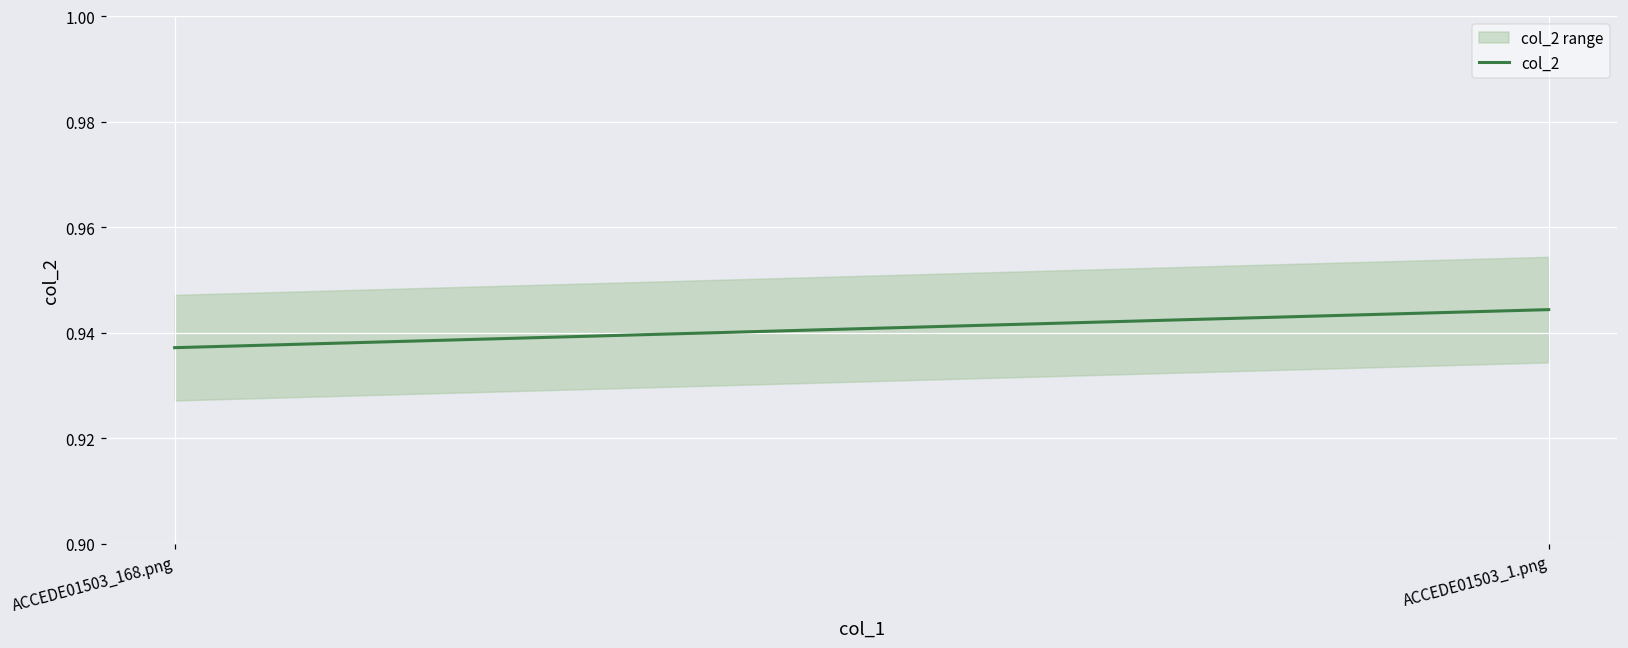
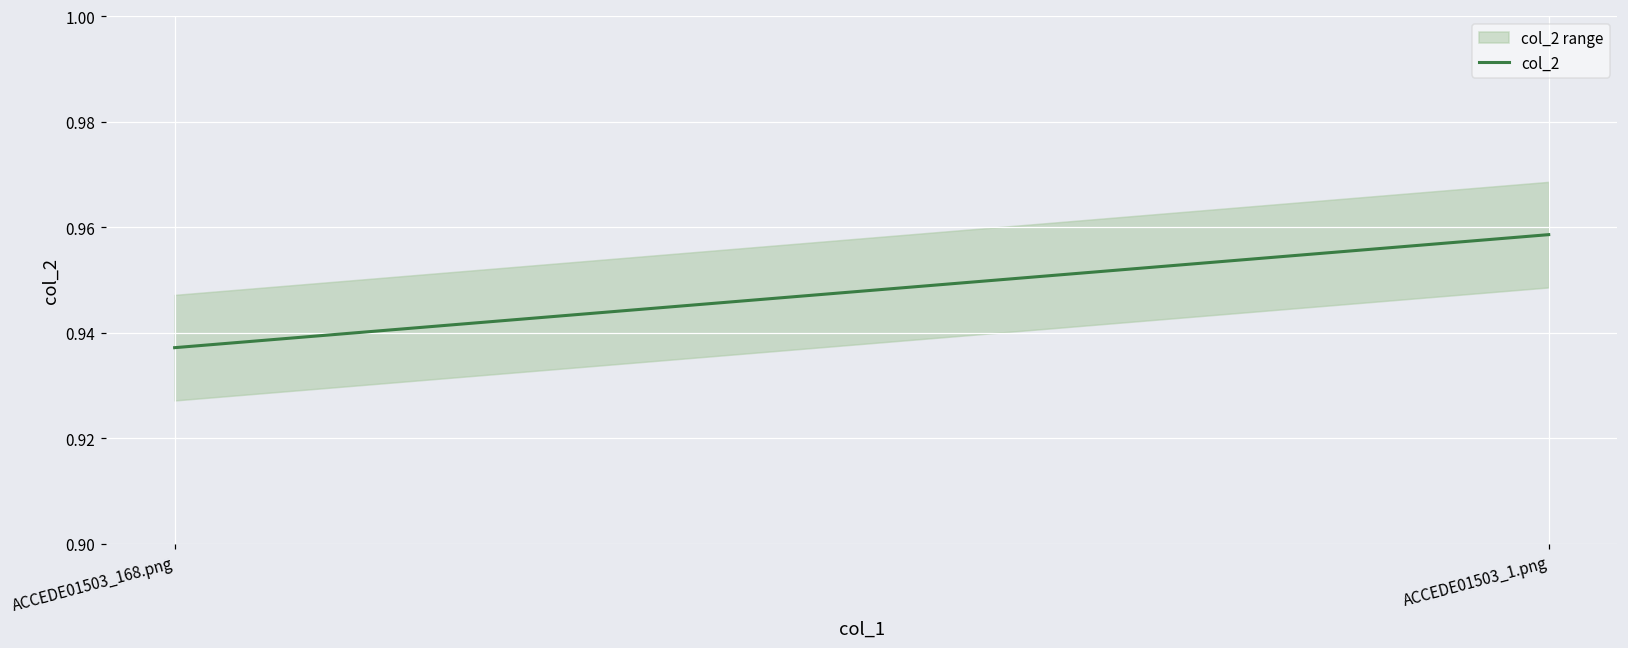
  {
    "col_2": {
      "ACCEDE01503_168.png": 0.937,
-     "ACCEDE01503_1.png": 0.944
+     "ACCEDE01503_1.png": 0.959
    }
  }
